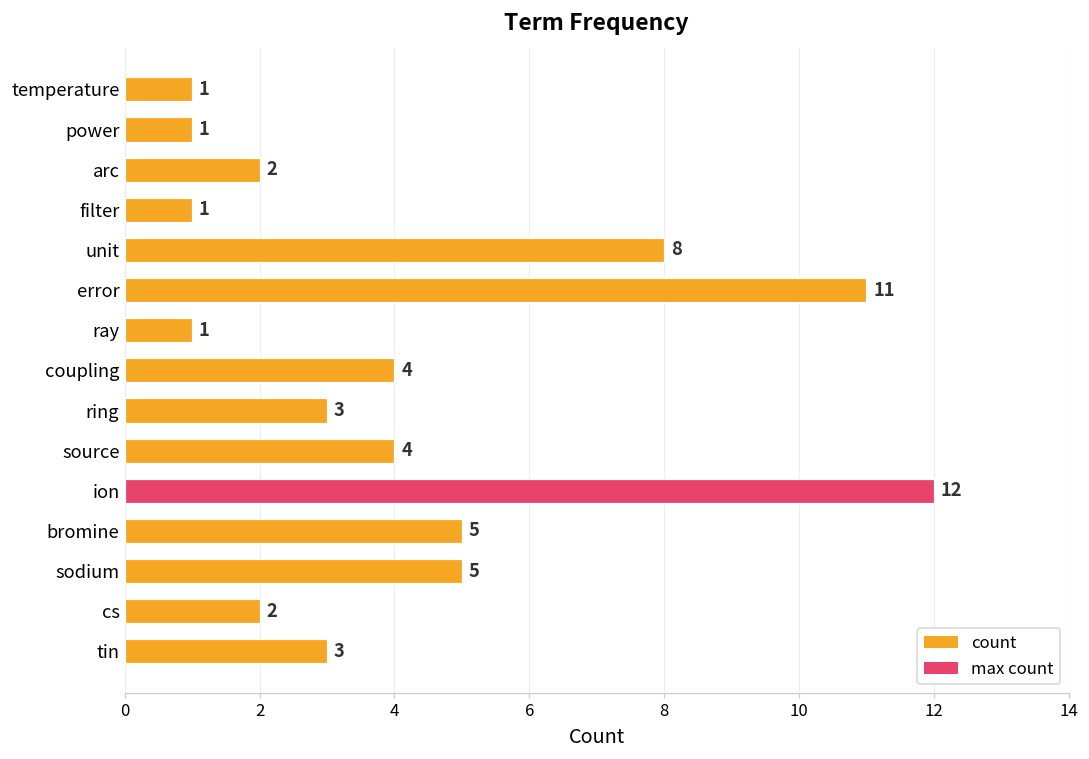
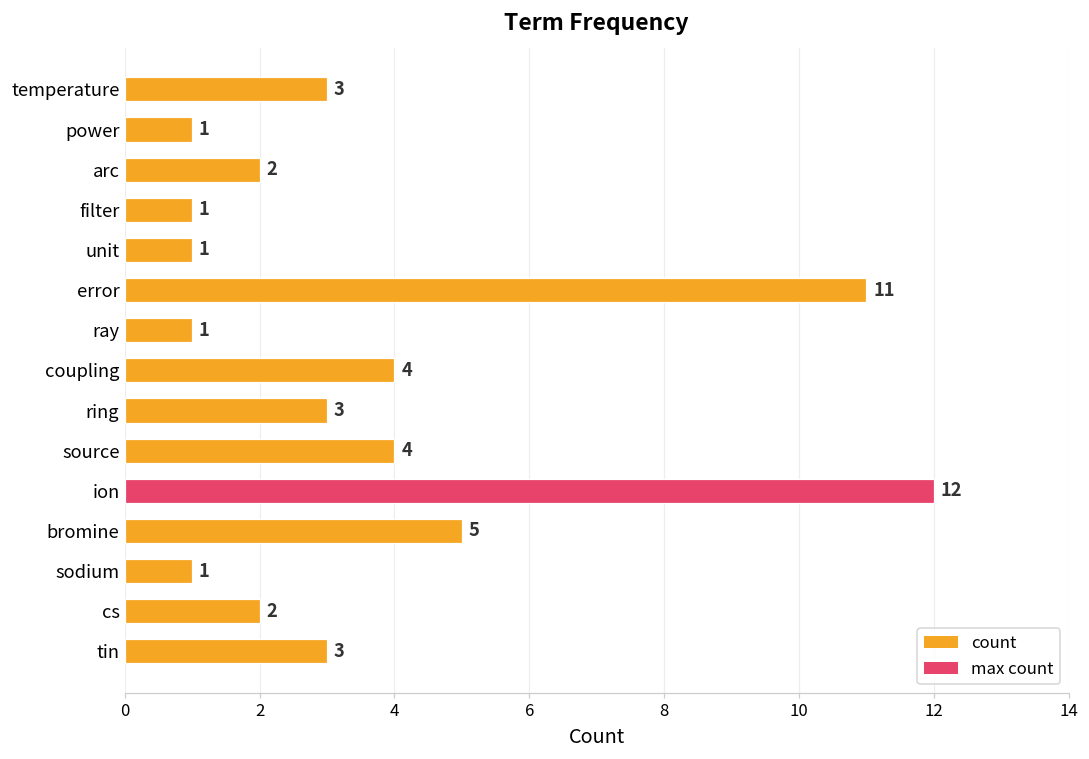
  {
-   "temperature": 1,
+   "temperature": 3,
    "power": 1,
    "arc": 2,
    "filter": 1,
-   "unit": 8,
+   "unit": 1,
    "error": 11,
    "ray": 1,
    "coupling": 4,
    "ring": 3,
    "source": 4,
    "ion": 12,
    "bromine": 5,
-   "sodium": 5,
+   "sodium": 1,
    "cs": 2,
    "tin": 3
  }
